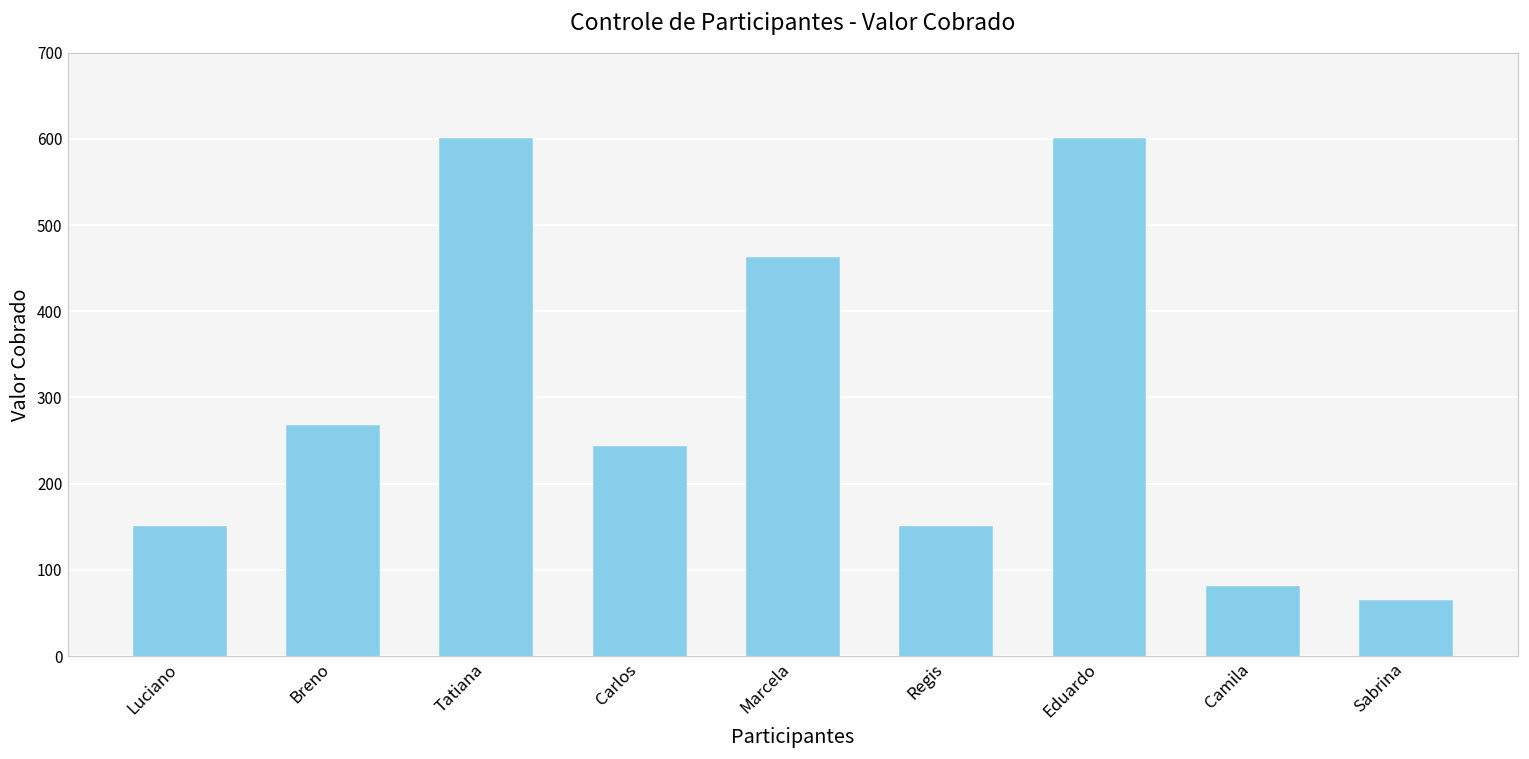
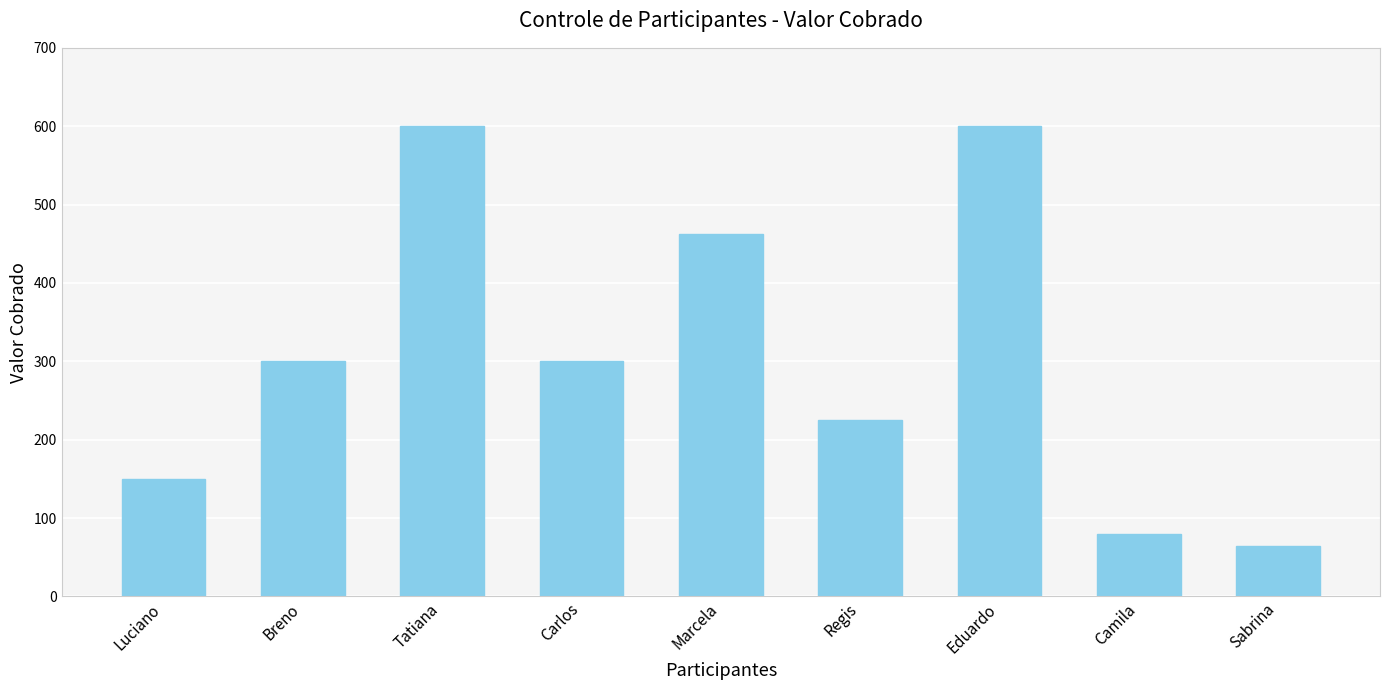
  {
    "Luciano": 150,
-   "Breno": 270,
+   "Breno": 300,
    "Tatiana": 600,
-   "Carlos": 240,
+   "Carlos": 300,
    "Marcela": 460,
-   "Regis": 150,
+   "Regis": 230,
    "Eduardo": 600,
    "Camila": 80,
    "Sabrina": 60
  }
